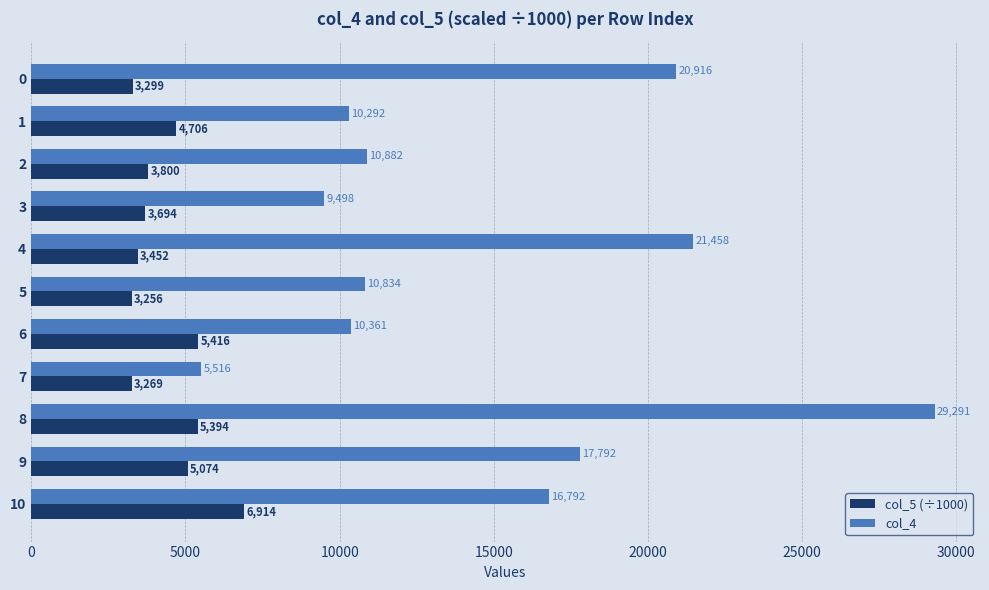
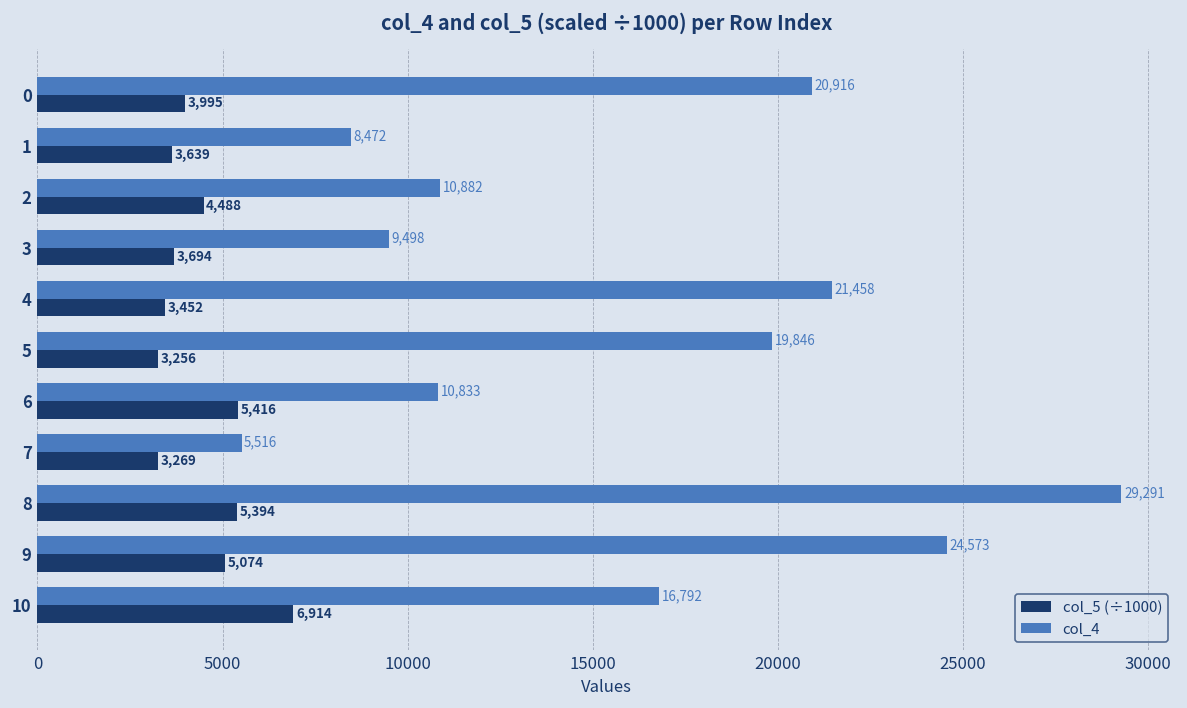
  {
    "col_5 (÷1000)": {
-     "0": "3,299",
-     "1": "4,706",
-     "2": "3,800",
+     "0": "3,995",
+     "1": "3,639",
+     "2": "4,488",
      "3": "3,694",
      "4": "3,452",
      "5": "3,256",
      "6": "5,416",
      "7": "3,269",
      "8": "5,394",
      "9": "5,074",
      "10": "6,914"
    },
    "col_4": {
      "0": "20,916",
-     "1": "10,292",
+     "1": "8,472",
      "2": "10,882",
      "3": "9,498",
      "4": "21,458",
-     "5": "10,834",
-     "6": "10,361",
+     "5": "19,846",
+     "6": "10,833",
      "7": "5,516",
      "8": "29,291",
-     "9": "17,792",
+     "9": "24,573",
      "10": "16,792"
    }
  }
